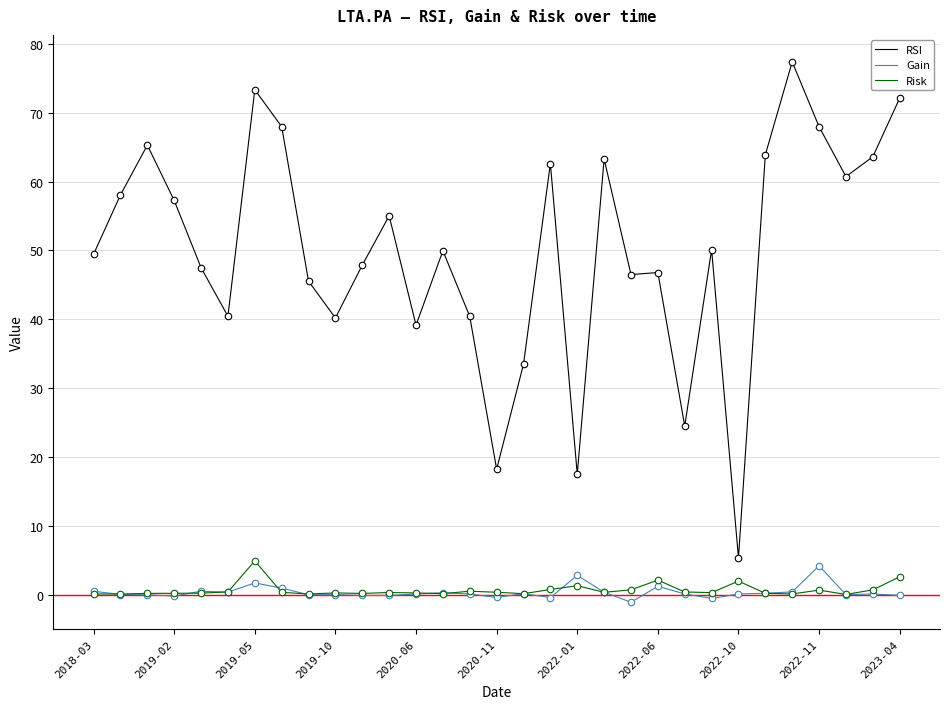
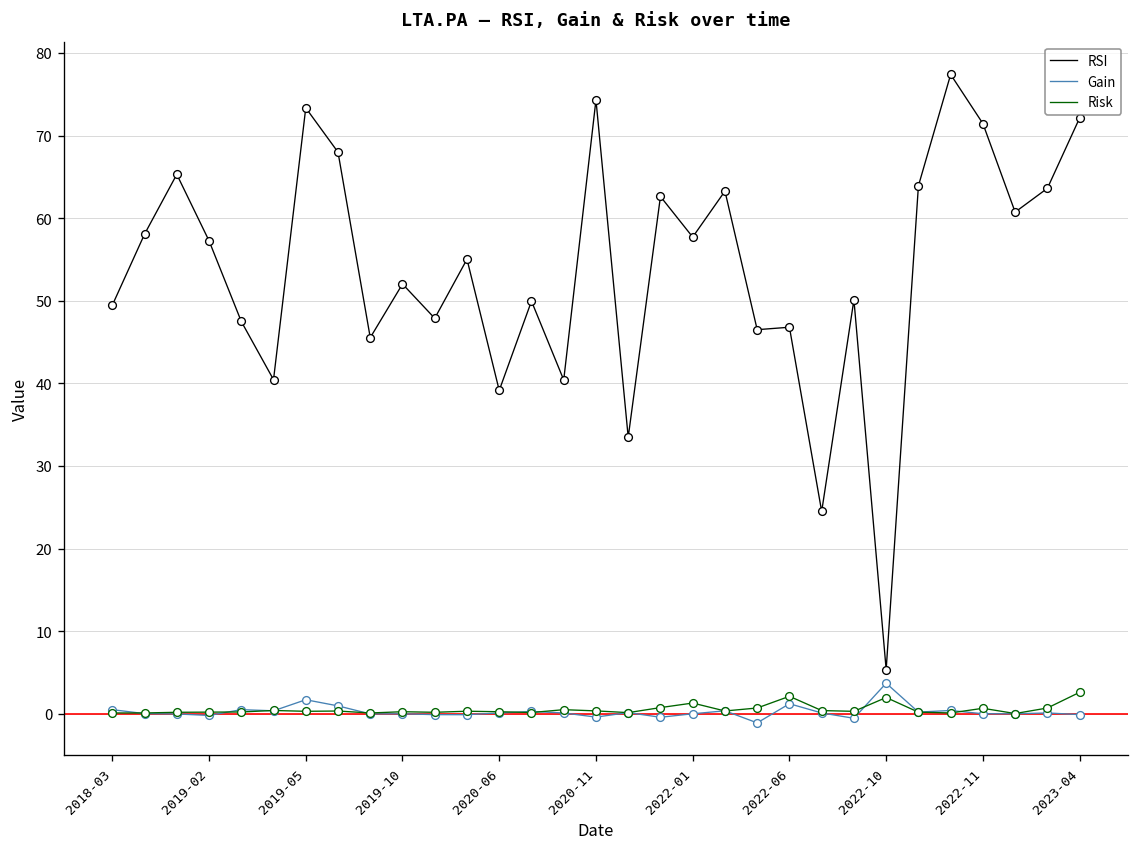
  {
    "RSI": {
      "2018-03": 49,
      "2019-02": 57,
      "2019-05": 73,
-     "2019-10": 40,
+     "2019-10": 52,
      "2020-06": 39,
-     "2020-11": 18,
-     "2022-01": 18,
+     "2020-11": 74,
+     "2022-01": 58,
      "2022-06": 47,
      "2022-10": 5,
-     "2022-11": 68,
+     "2022-11": 71,
      "2023-04": 72
    },
    "Gain": {
      "2018-03": 1,
      "2019-02": 0,
      "2019-05": 2,
      "2020-11": 0,
-     "2022-01": 3,
+     "2022-01": 0,
      "2022-06": 1,
-     "2022-10": 0,
-     "2022-11": 4,
+     "2022-10": 4,
+     "2022-11": 0,
      "2023-04": 0
    },
    "Risk": {
      "2018-03": 0,
      "2019-02": 0,
-     "2019-05": 5,
+     "2019-05": 0,
      "2020-11": 0,
      "2022-01": 1,
      "2022-06": 2,
      "2022-10": 2,
      "2022-11": 1,
      "2023-04": 3
    }
  }
